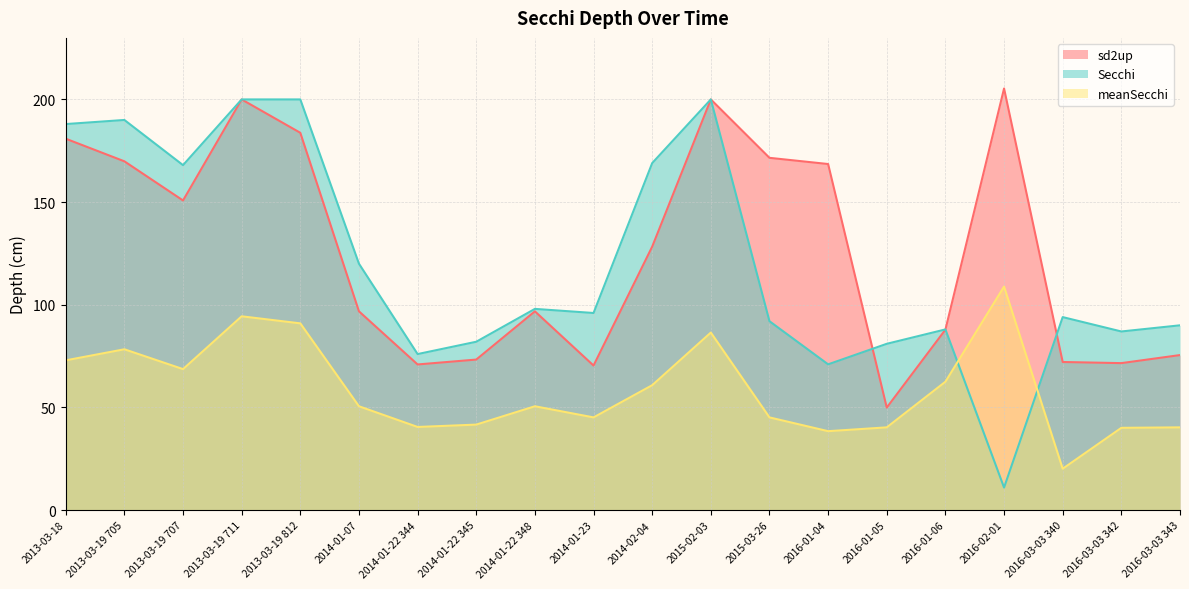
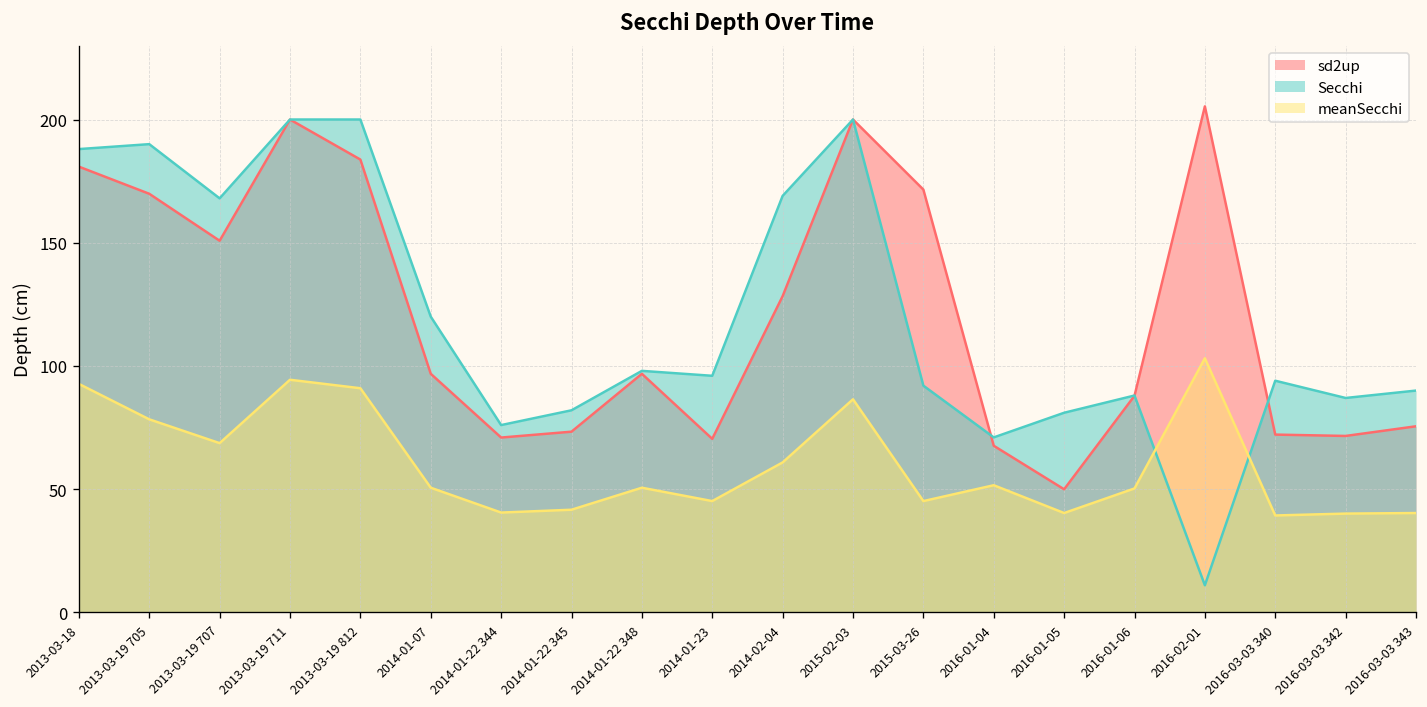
  {
    "sd2up": {
      "2013-03-18": 181,
      "2013-03-19 705": 170,
      "2013-03-19 707": 151,
      "2013-03-19 812": 184,
      "2014-01-07": 97,
      "2014-01-22 344": 71,
      "2014-01-22 345": 73,
      "2014-01-23": 70,
      "2014-02-04": 128,
      "2015-03-26": 172,
-     "2016-01-04": 169,
+     "2016-01-04": 68,
      "2016-01-05": 50,
      "2016-02-01": 205,
      "2016-03-03 340": 72,
      "2016-03-03 342": 72,
      "2016-03-03 343": 76
    },
    "Secchi": {
      "2013-03-18": 188,
      "2013-03-19 705": 190,
      "2013-03-19 707": 168,
      "2013-03-19 812": 200,
      "2014-01-07": 120,
      "2014-01-22 344": 76,
      "2014-01-22 345": 82,
      "2014-01-23": 96,
      "2014-02-04": 169,
      "2015-03-26": 92,
      "2016-01-04": 71,
      "2016-01-05": 81,
      "2016-02-01": 11,
      "2016-03-03 340": 94,
      "2016-03-03 342": 87,
      "2016-03-03 343": 90
    },
    "meanSecchi": {
-     "2013-03-18": 73,
+     "2013-03-18": 93,
      "2013-03-19 705": 78,
      "2013-03-19 707": 69,
      "2013-03-19 711": 94,
      "2013-03-19 812": 91,
      "2014-01-07": 51,
      "2014-01-22 344": 41,
      "2014-01-22 345": 42,
      "2014-01-22 348": 51,
      "2014-01-23": 45,
      "2014-02-04": 61,
      "2015-02-03": 86,
      "2015-03-26": 45,
-     "2016-01-04": 38,
+     "2016-01-04": 52,
      "2016-01-05": 40,
-     "2016-01-06": 63,
-     "2016-02-01": 109,
-     "2016-03-03 340": 20,
+     "2016-01-06": 50,
+     "2016-02-01": 103,
+     "2016-03-03 340": 39,
      "2016-03-03 342": 40,
      "2016-03-03 343": 40
    }
  }
